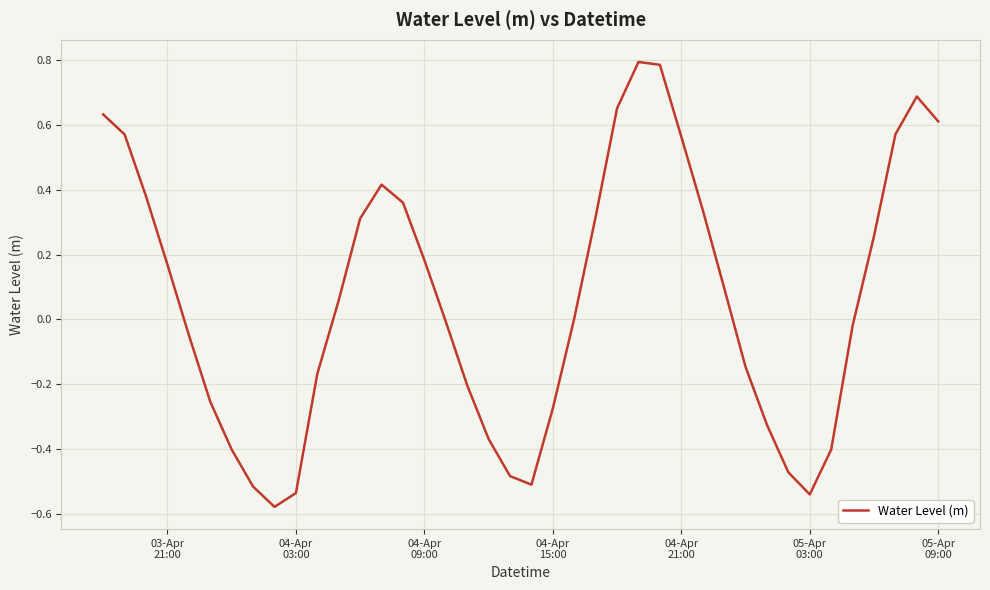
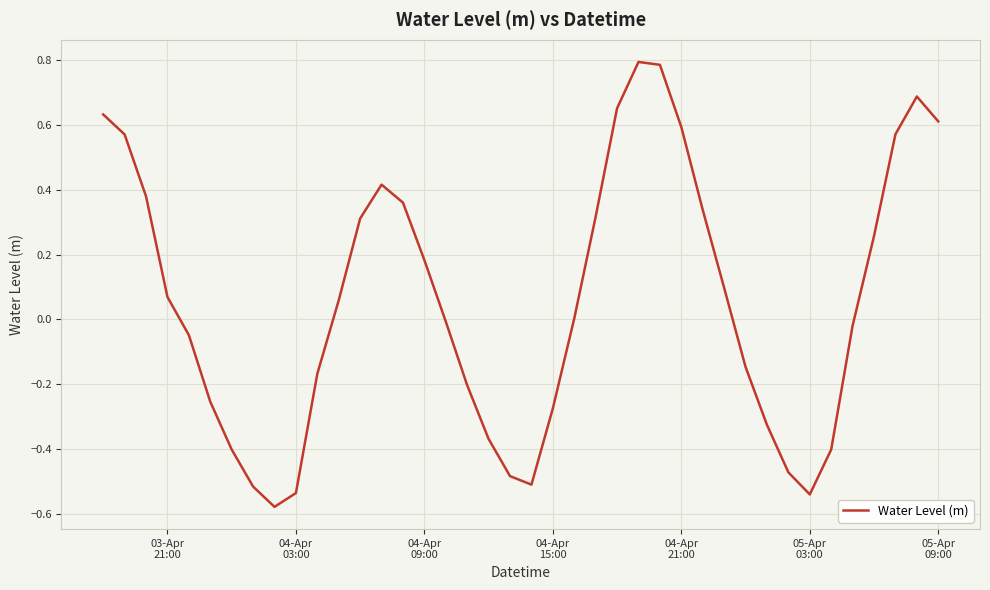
  {
-   "03-Apr 21:00": 0.17,
+   "03-Apr 21:00": 0.07,
    "04-Apr 03:00": -0.54,
    "04-Apr 09:00": 0.18,
    "04-Apr 15:00": -0.28,
-   "04-Apr 21:00": 0.56,
+   "04-Apr 21:00": 0.59,
    "05-Apr 03:00": -0.54,
    "05-Apr 09:00": 0.61
  }
